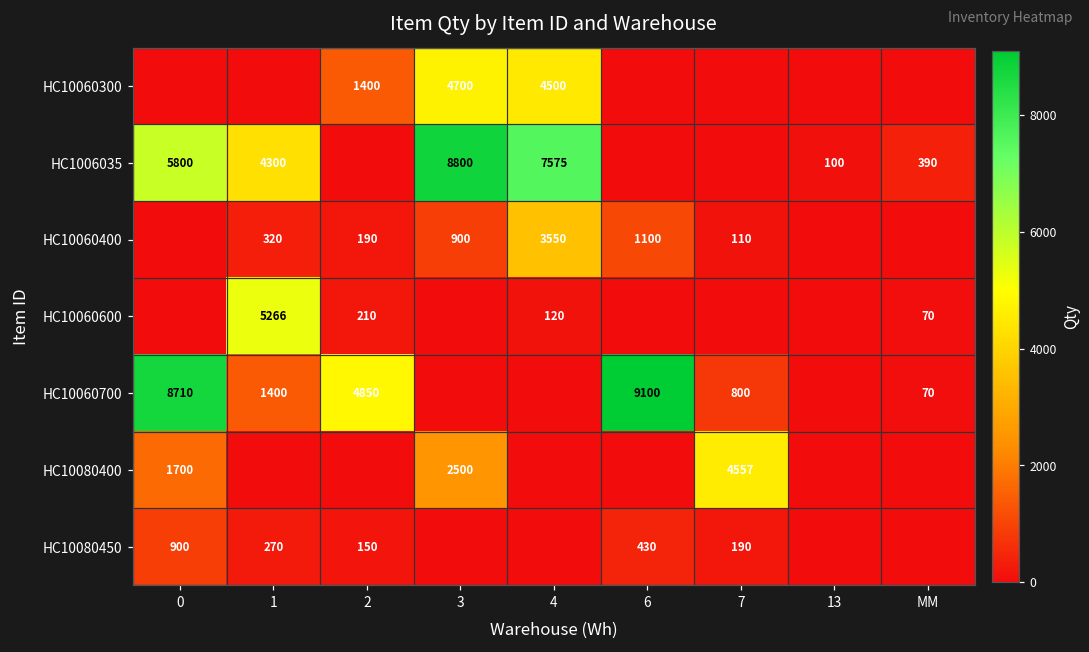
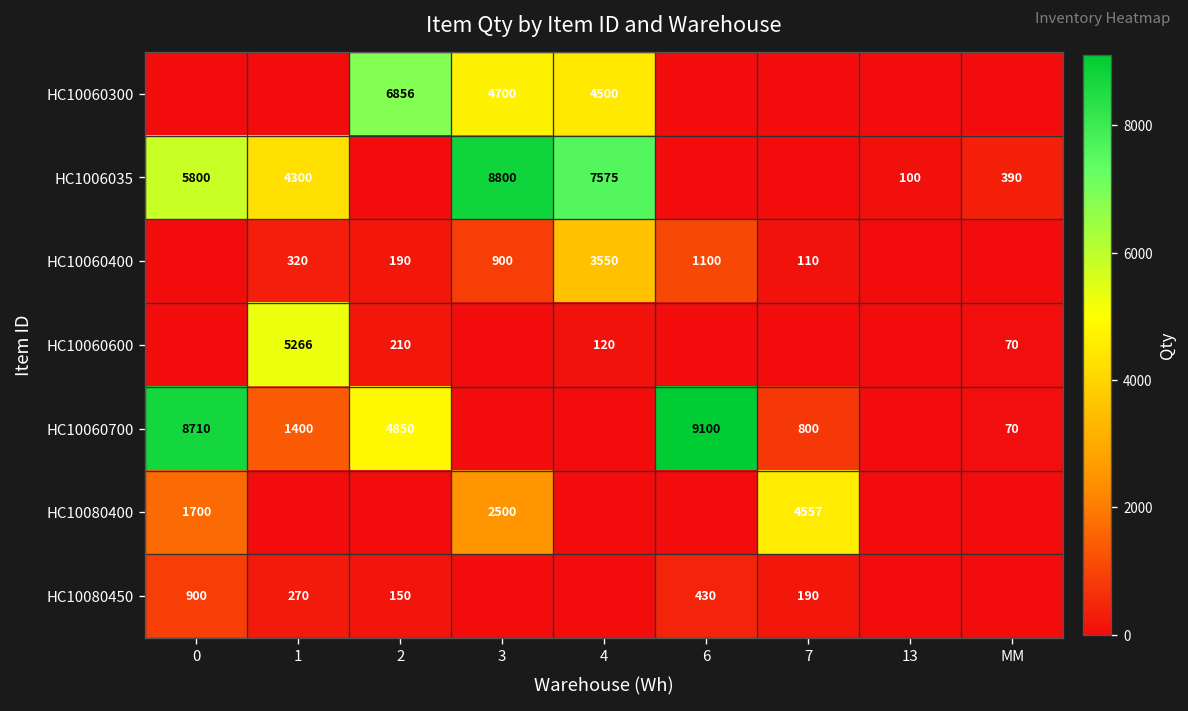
  {
    "HC10060300": {
-     "2": 1400,
+     "2": 6856,
      "3": 4700,
      "4": 4500
    },
    "HC1006035": {
      "0": 5800,
      "1": 4300,
      "3": 8800,
      "4": 7575,
      "13": 100,
      "MM": 390
    },
    "HC10060400": {
      "1": 320,
      "2": 190,
      "3": 900,
      "4": 3550,
      "6": 1100,
      "7": 110
    },
    "HC10060600": {
      "1": 5266,
      "2": 210,
      "4": 120,
      "MM": 70
    },
    "HC10060700": {
      "0": 8710,
      "1": 1400,
      "2": 4850,
      "6": 9100,
      "7": 800,
      "MM": 70
    },
    "HC10080400": {
      "0": 1700,
      "3": 2500,
      "7": 4557
    },
    "HC10080450": {
      "0": 900,
      "1": 270,
      "2": 150,
      "6": 430,
      "7": 190
    }
  }
